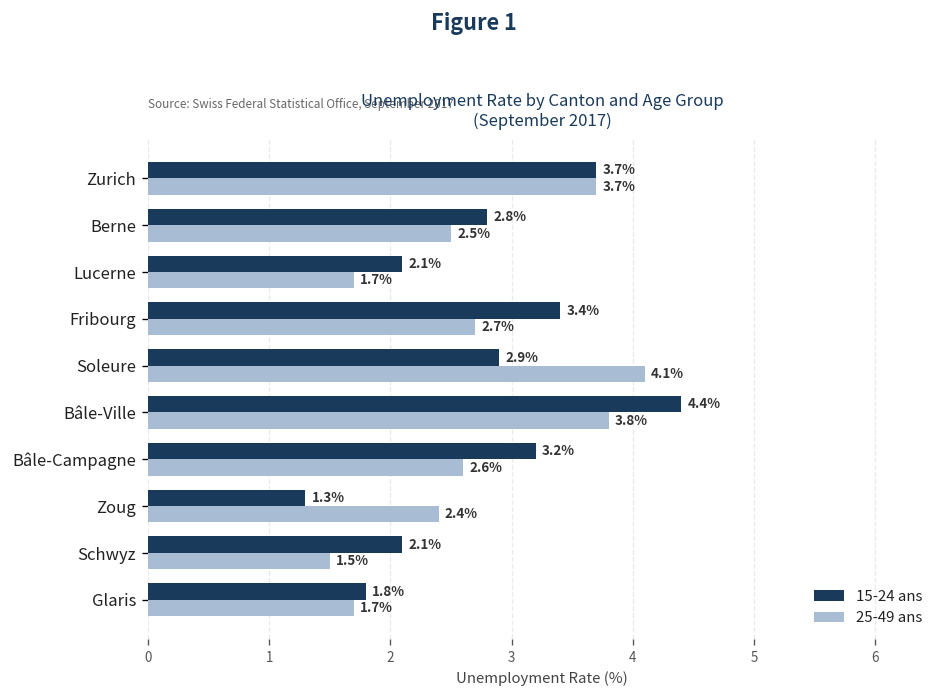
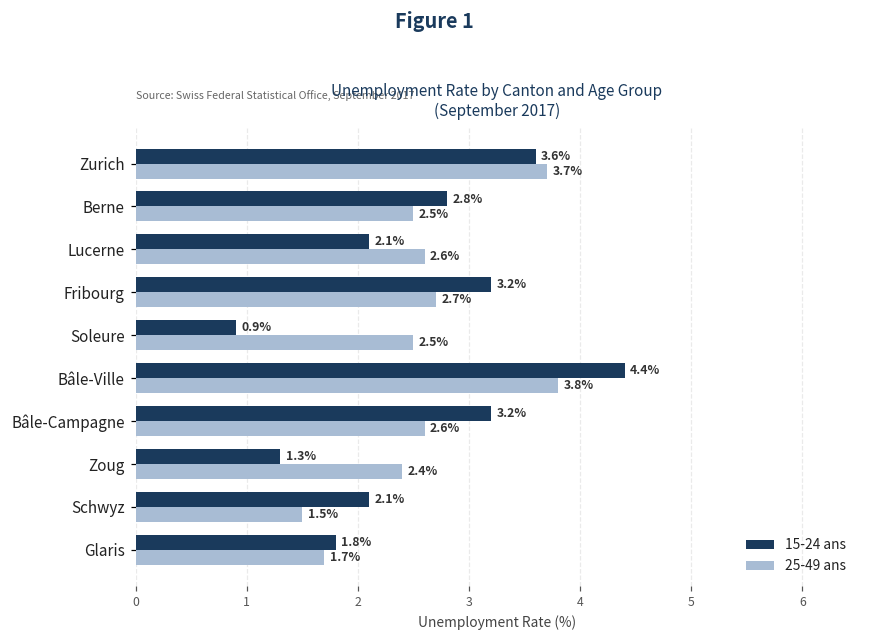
  {
    "15-24 ans": {
-     "Zurich": "3.7%",
+     "Zurich": "3.6%",
      "Berne": "2.8%",
      "Lucerne": "2.1%",
-     "Fribourg": "3.4%",
-     "Soleure": "2.9%",
+     "Fribourg": "3.2%",
+     "Soleure": "0.9%",
      "Bâle-Ville": "4.4%",
      "Bâle-Campagne": "3.2%",
      "Zoug": "1.3%",
      "Schwyz": "2.1%",
      "Glaris": "1.8%"
    },
    "25-49 ans": {
      "Zurich": "3.7%",
      "Berne": "2.5%",
-     "Lucerne": "1.7%",
+     "Lucerne": "2.6%",
      "Fribourg": "2.7%",
-     "Soleure": "4.1%",
+     "Soleure": "2.5%",
      "Bâle-Ville": "3.8%",
      "Bâle-Campagne": "2.6%",
      "Zoug": "2.4%",
      "Schwyz": "1.5%",
      "Glaris": "1.7%"
    }
  }
